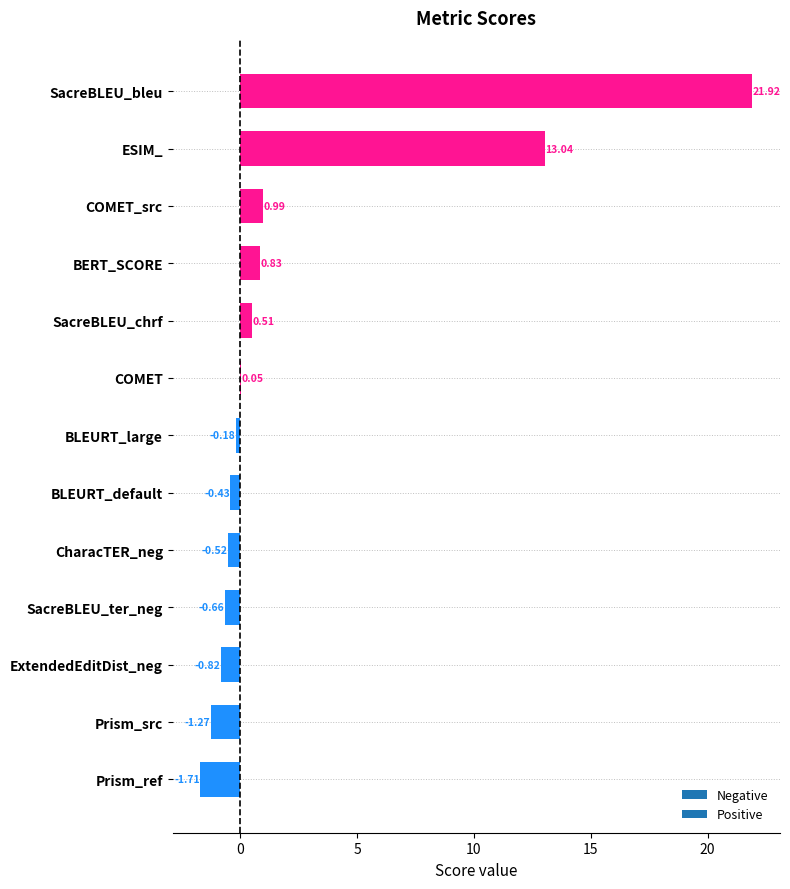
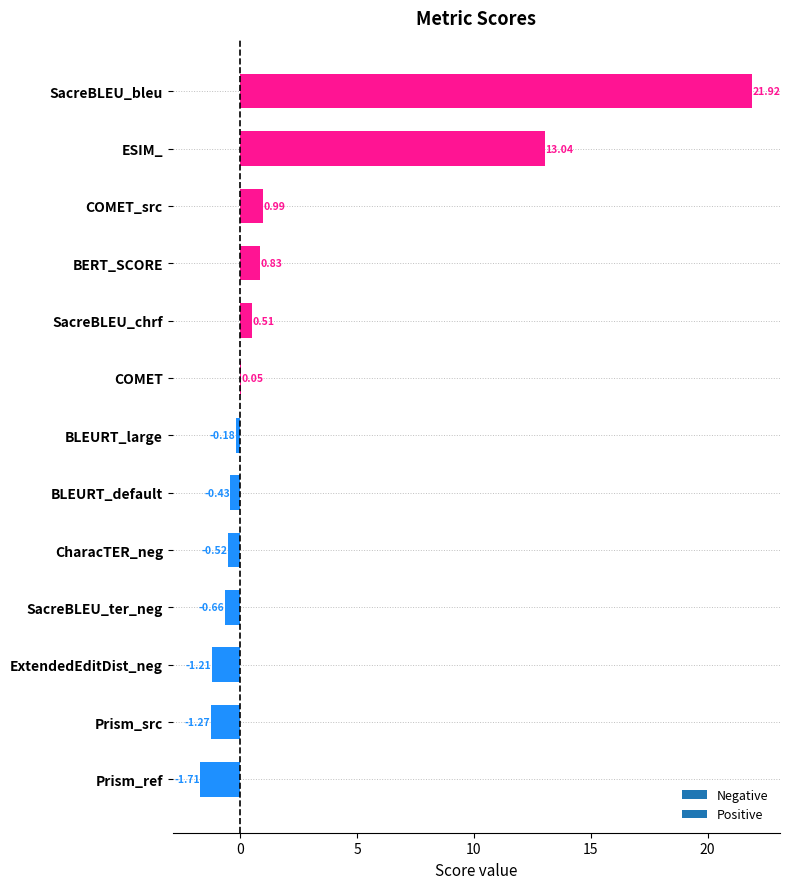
  {
    "SacreBLEU_bleu": 21.92,
    "ESIM_": 13.04,
    "COMET_src": 0.99,
    "BERT_SCORE": 0.83,
    "SacreBLEU_chrf": 0.51,
    "COMET": 0.05,
    "BLEURT_large": -0.18,
    "BLEURT_default": -0.43,
    "CharacTER_neg": -0.52,
    "SacreBLEU_ter_neg": -0.66,
-   "ExtendedEditDist_neg": -0.82,
+   "ExtendedEditDist_neg": -1.21,
    "Prism_src": -1.27,
    "Prism_ref": -1.71
  }
